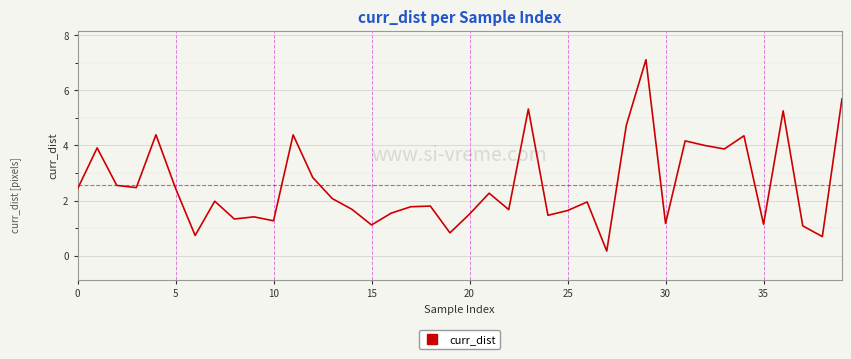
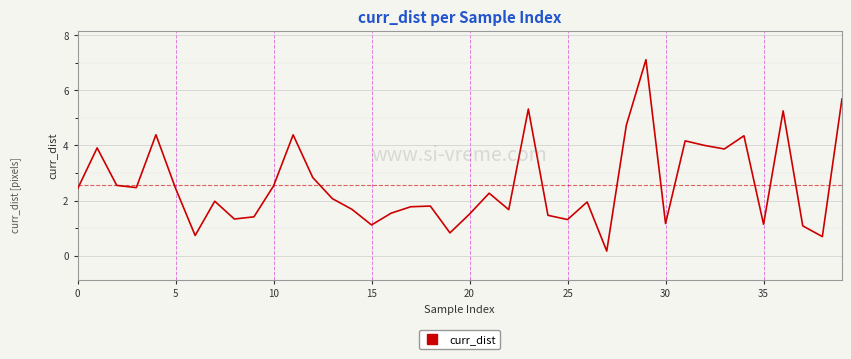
  {
    "0": 2.4,
    "5": 2.4,
-   "10": 1.3,
+   "10": 2.5,
    "15": 1.1,
    "20": 1.5,
-   "25": 1.6,
+   "25": 1.3,
    "30": 1.2,
    "35": 1.1
  }
